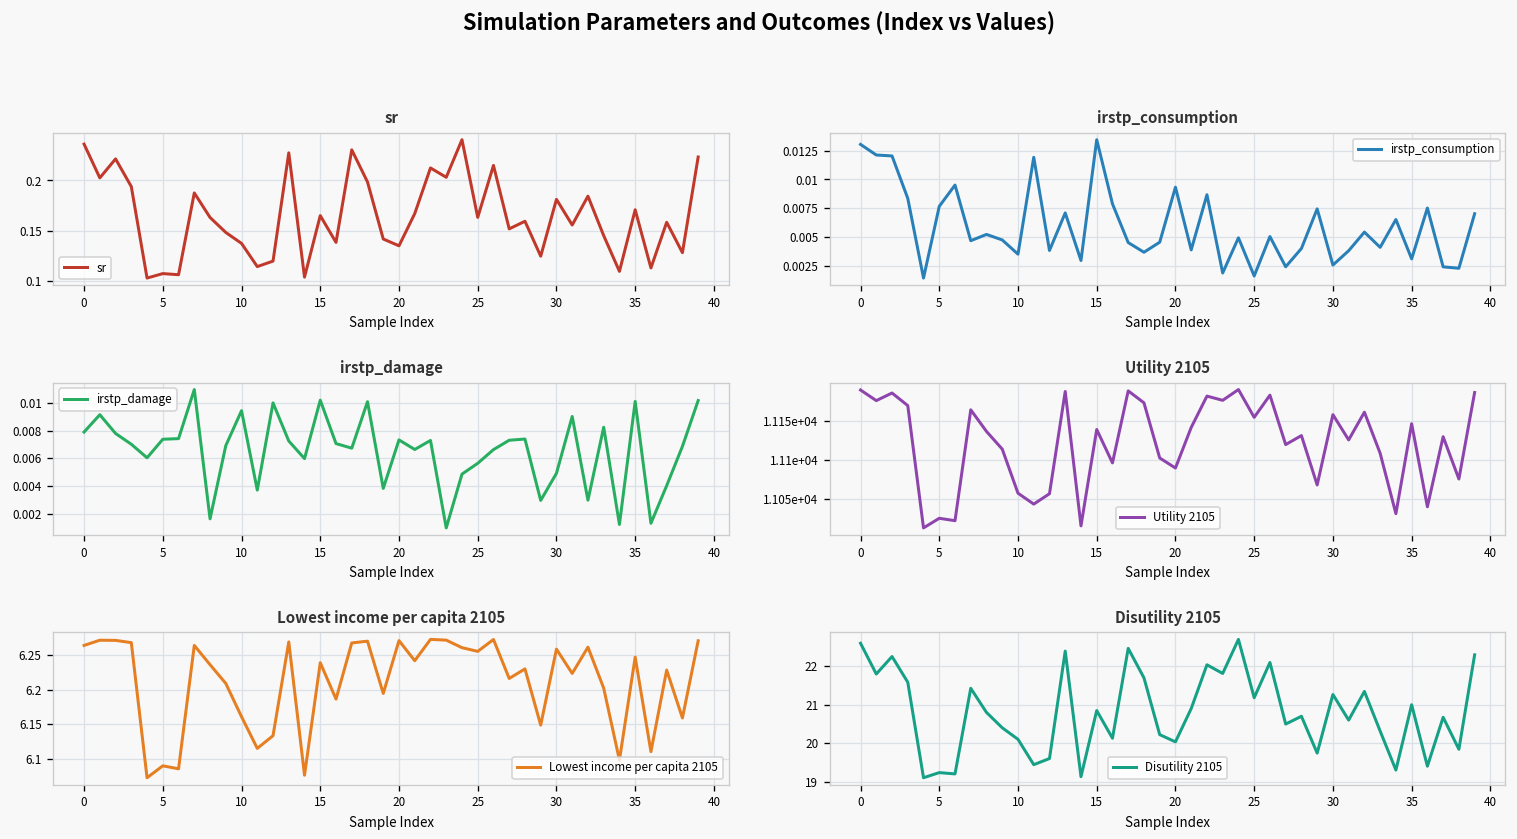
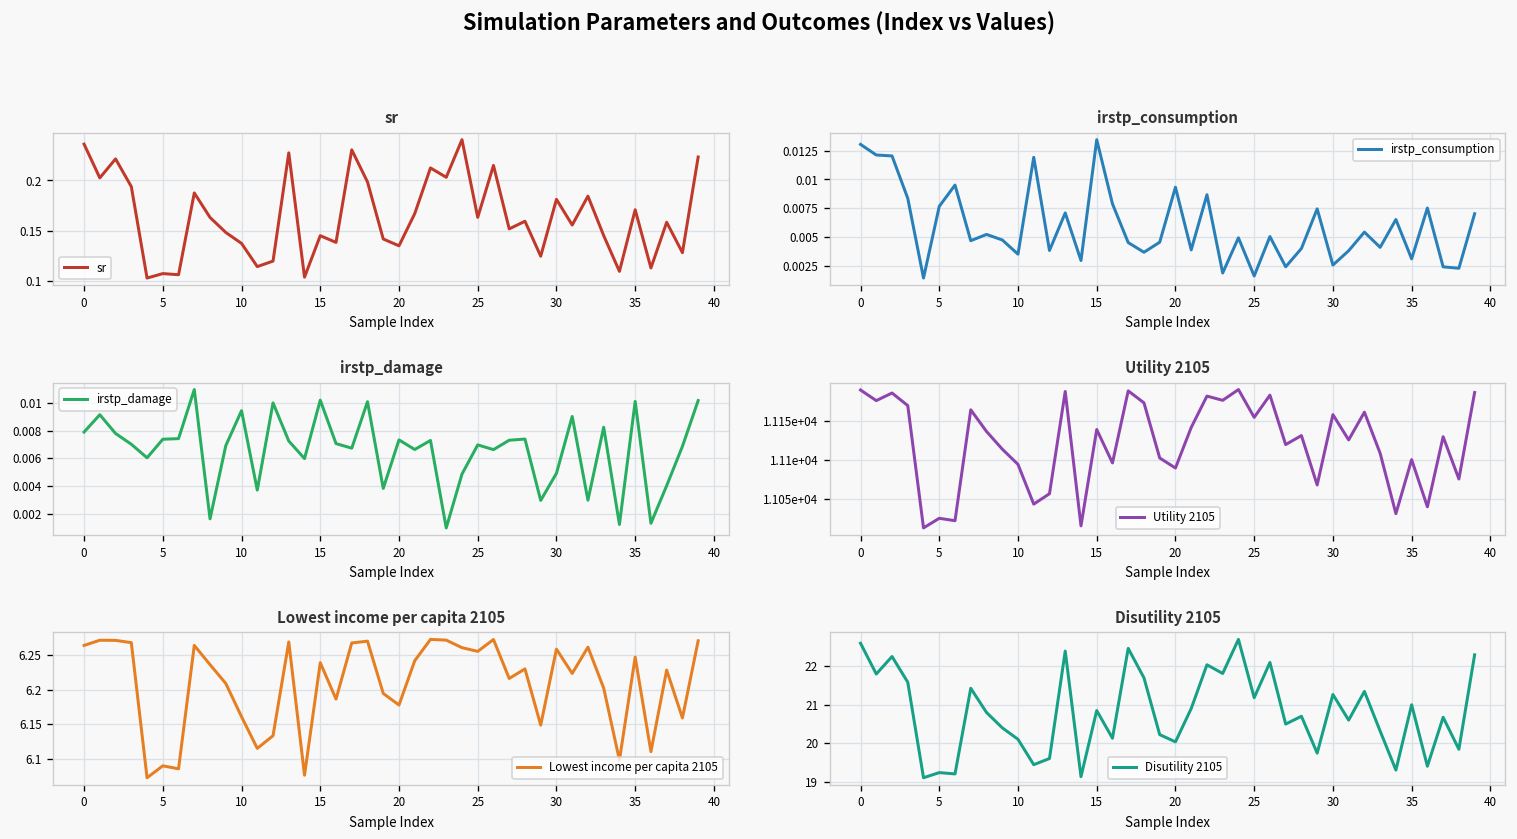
  {
    "sr": {
      "0": 0.24,
      "5": 0.11,
      "10": 0.14,
-     "15": 0.17,
+     "15": 0.15,
      "20": 0.14,
      "25": 0.16,
      "30": 0.18,
      "35": 0.17
    },
    "irstp_consumption": {
      "0": 0.013,
      "5": 0.008,
      "10": 0.004,
      "15": 0.013,
      "20": 0.009,
      "25": 0.002,
      "30": 0.003,
      "35": 0.003
    },
    "irstp_damage": {
      "0": 0.0079,
      "5": 0.0074,
      "10": 0.0094,
      "15": 0.0102,
      "20": 0.0073,
-     "25": 0.0056,
+     "25": 0.0070,
      "30": 0.0049,
      "35": 0.0101
    },
    "Utility 2105": {
      "0": 11190,
      "5": 11030,
-     "10": 11060,
+     "10": 11090,
      "15": 11140,
      "20": 11090,
      "25": 11160,
      "30": 11160,
-     "35": 11150
+     "35": 11100
    },
    "Lowest income per capita 2105": {
      "0": 6.26,
      "5": 6.09,
      "10": 6.16,
      "15": 6.24,
-     "20": 6.27,
+     "20": 6.18,
      "25": 6.26,
      "30": 6.26,
      "35": 6.25
    },
    "Disutility 2105": {
      "0": 22.6,
      "5": 19.2,
      "10": 20.1,
      "15": 20.8,
      "20": 20.0,
      "25": 21.2,
      "30": 21.3,
      "35": 21.0
    }
  }
